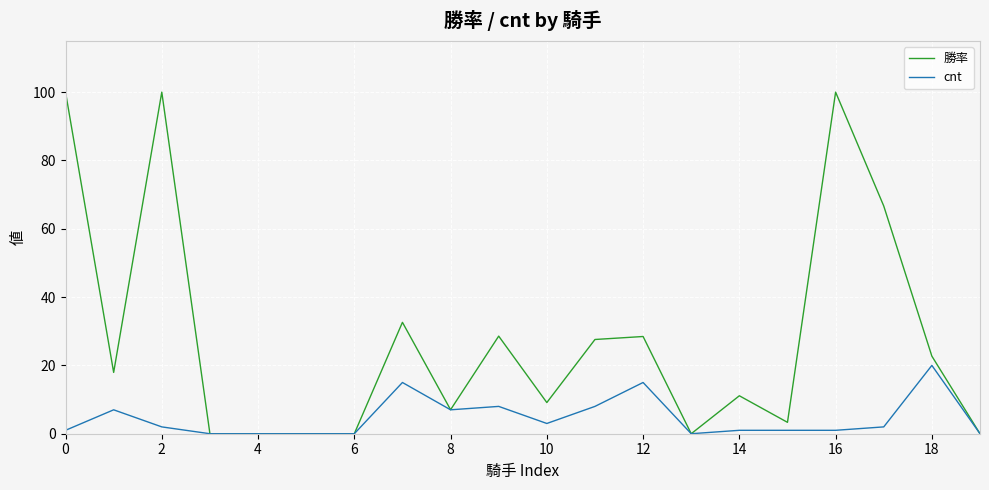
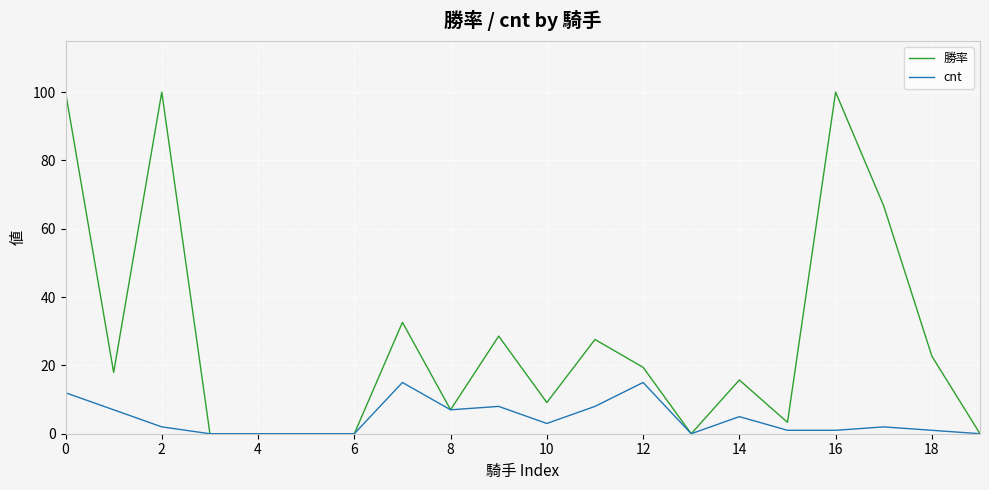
  {
    "勝率": {
      "0": 100,
      "2": 100,
      "10": 9,
-     "12": 28,
-     "14": 11,
+     "12": 19,
+     "14": 16,
      "16": 100,
      "18": 23
    },
    "cnt": {
-     "0": 1,
+     "0": 12,
      "2": 2,
      "10": 3,
      "12": 15,
-     "14": 1,
+     "14": 5,
      "16": 1,
-     "18": 20
+     "18": 1
    }
  }
